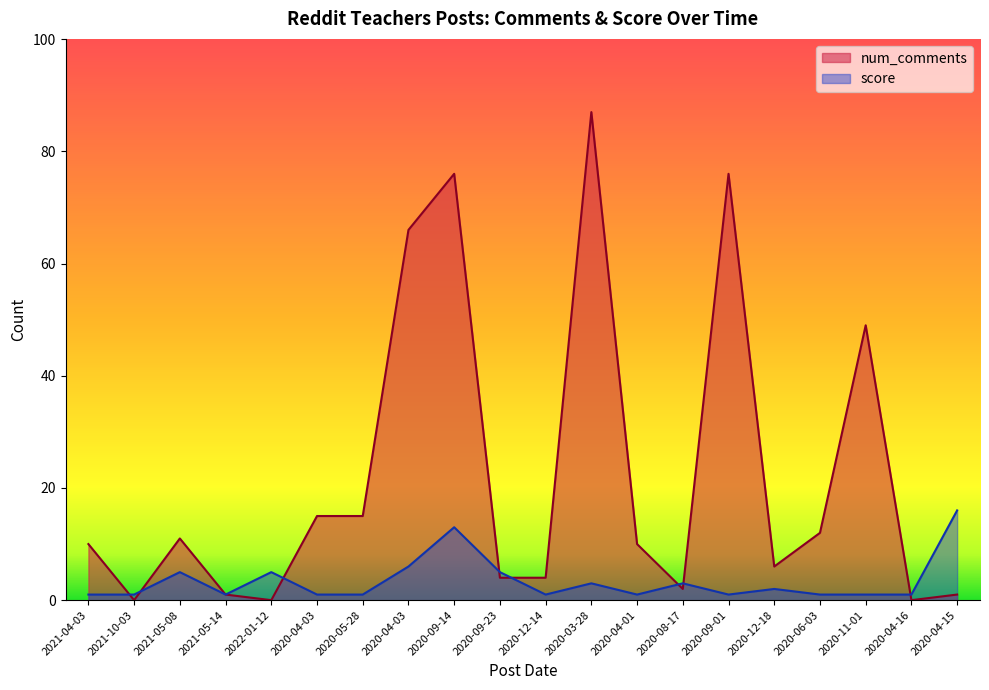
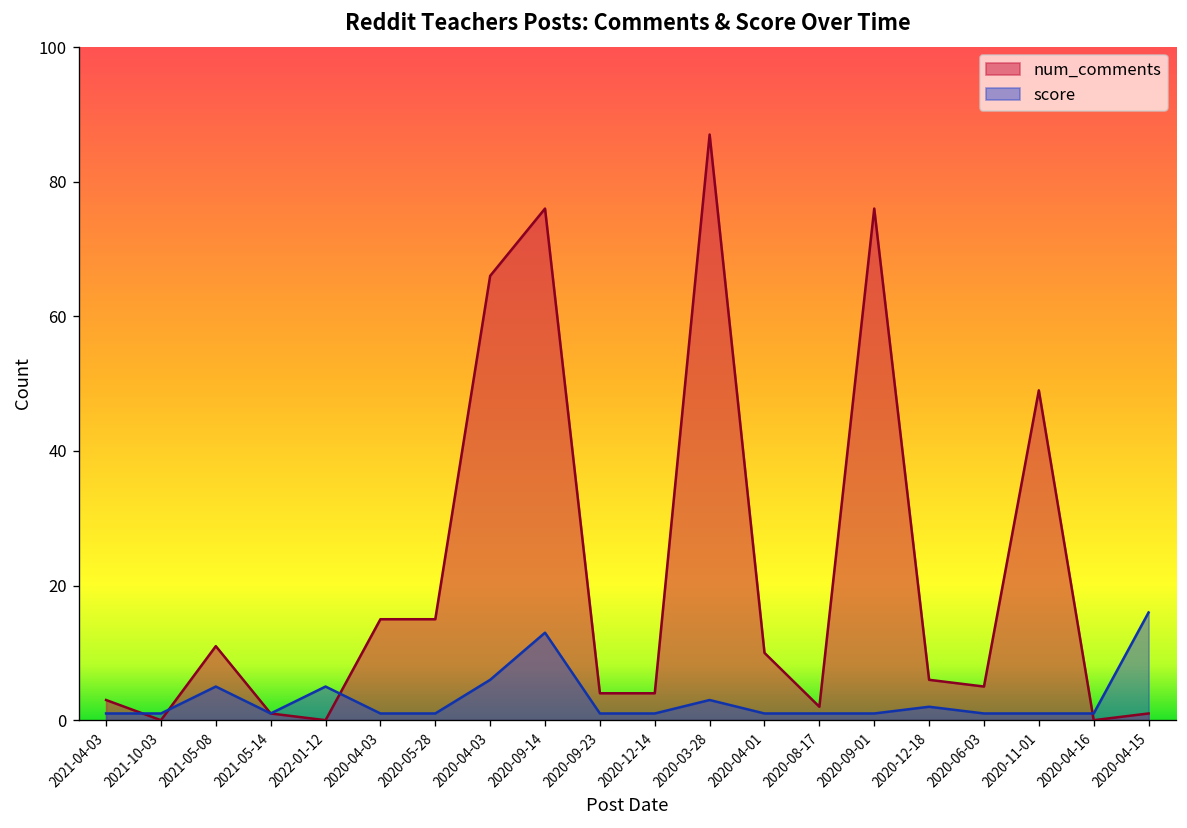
  {
    "num_comments": {
-     "2021-04-03": 10,
+     "2021-04-03": 3,
      "2021-10-03": 0,
      "2021-05-08": 11,
      "2022-01-12": 0,
      "2020-05-28": 15,
      "2020-09-14": 76,
      "2020-09-23": 4,
      "2020-12-14": 4,
      "2020-03-28": 87,
      "2020-04-01": 10,
      "2020-08-17": 2,
      "2020-09-01": 76,
      "2020-12-18": 6,
-     "2020-06-03": 12,
+     "2020-06-03": 5,
      "2020-11-01": 49,
      "2020-04-16": 0,
      "2020-04-15": 1
    },
    "score": {
      "2021-04-03": 1,
      "2021-10-03": 1,
      "2021-05-08": 5,
      "2022-01-12": 5,
      "2020-05-28": 1,
      "2020-09-14": 13,
-     "2020-09-23": 5,
+     "2020-09-23": 1,
      "2020-12-14": 1,
      "2020-03-28": 3,
      "2020-04-01": 1,
-     "2020-08-17": 3,
+     "2020-08-17": 1,
      "2020-09-01": 1,
      "2020-12-18": 2,
      "2020-06-03": 1,
      "2020-11-01": 1,
      "2020-04-16": 1,
      "2020-04-15": 16
    }
  }
